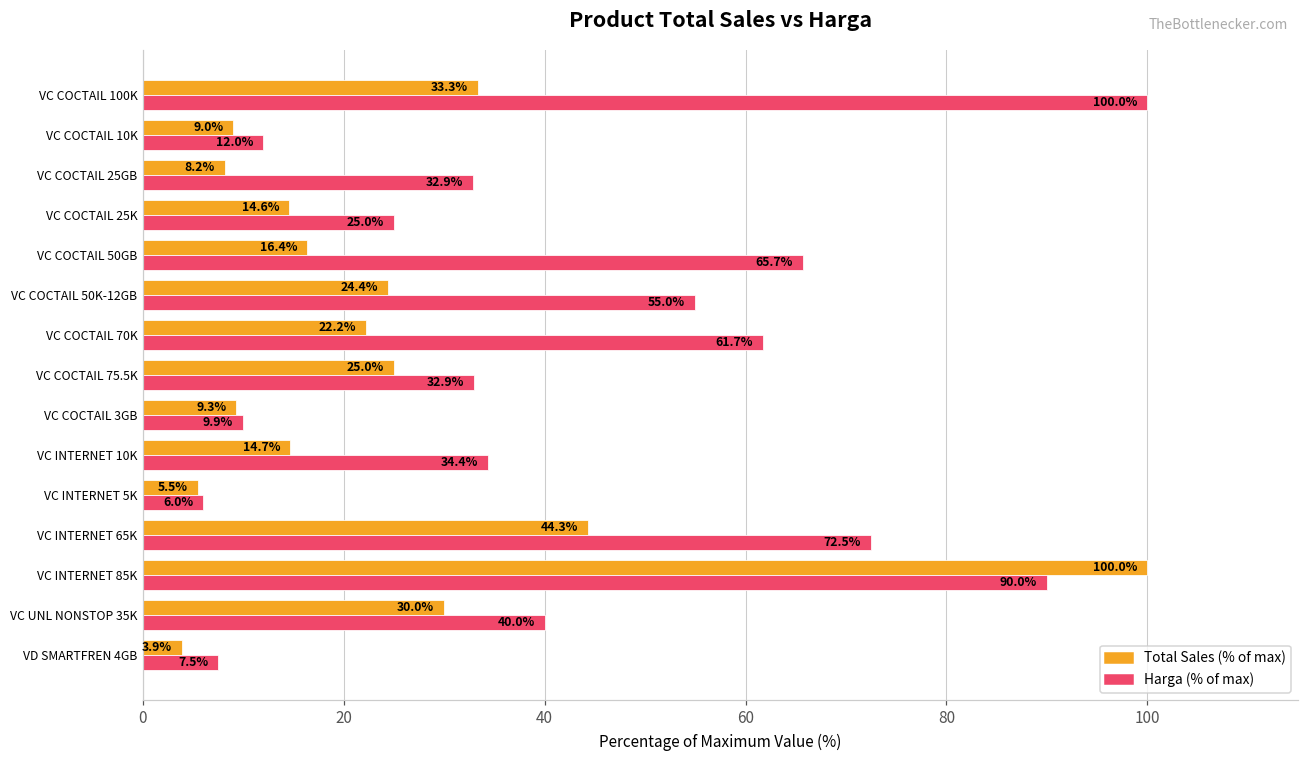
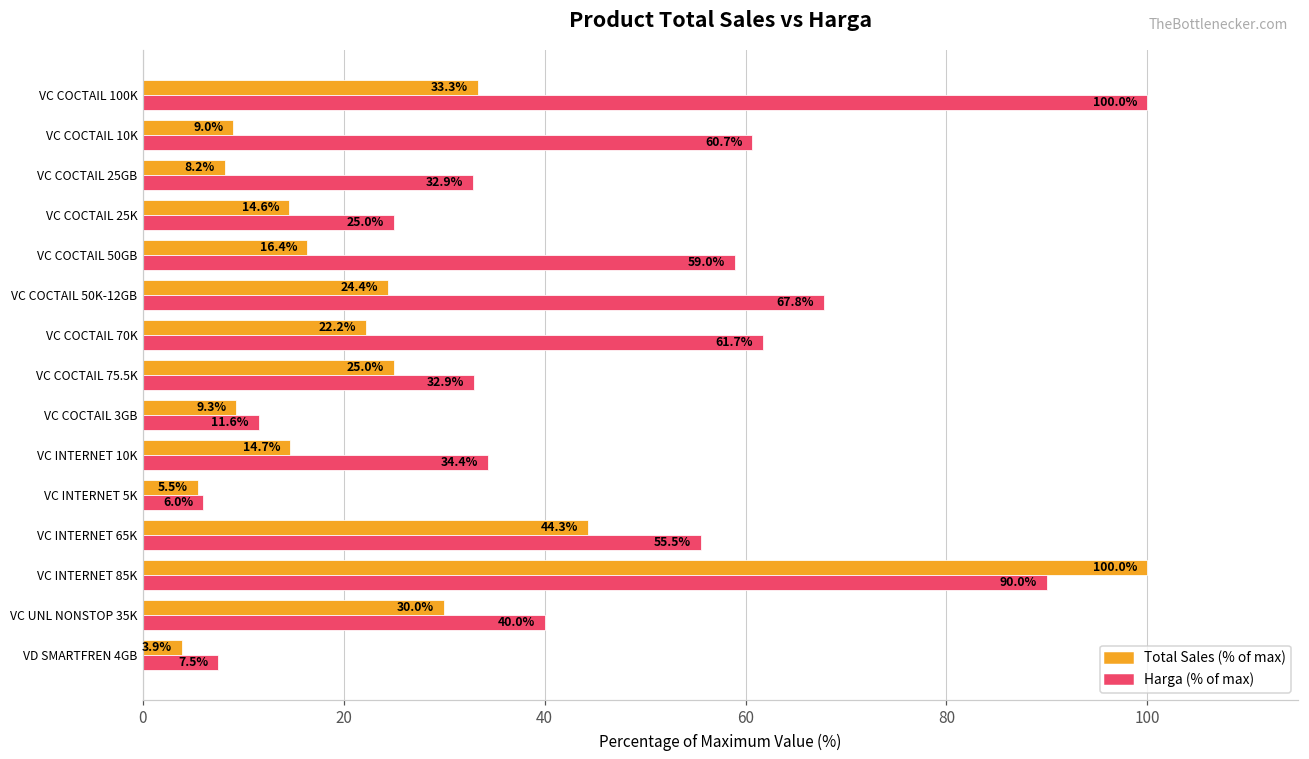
  {
    "Harga (% of max)": {
      "VC COCTAIL 100K": "100.0%",
-     "VC COCTAIL 10K": "12.0%",
+     "VC COCTAIL 10K": "60.7%",
      "VC COCTAIL 25GB": "32.9%",
      "VC COCTAIL 25K": "25.0%",
-     "VC COCTAIL 50GB": "65.7%",
-     "VC COCTAIL 50K-12GB": "55.0%",
+     "VC COCTAIL 50GB": "59.0%",
+     "VC COCTAIL 50K-12GB": "67.8%",
      "VC COCTAIL 70K": "61.7%",
      "VC COCTAIL 75.5K": "32.9%",
-     "VC COCTAIL 3GB": "9.9%",
+     "VC COCTAIL 3GB": "11.6%",
      "VC INTERNET 10K": "34.4%",
      "VC INTERNET 5K": "6.0%",
-     "VC INTERNET 65K": "72.5%",
+     "VC INTERNET 65K": "55.5%",
      "VC INTERNET 85K": "90.0%",
      "VC UNL NONSTOP 35K": "40.0%",
      "VD SMARTFREN 4GB": "7.5%"
    }
  }
